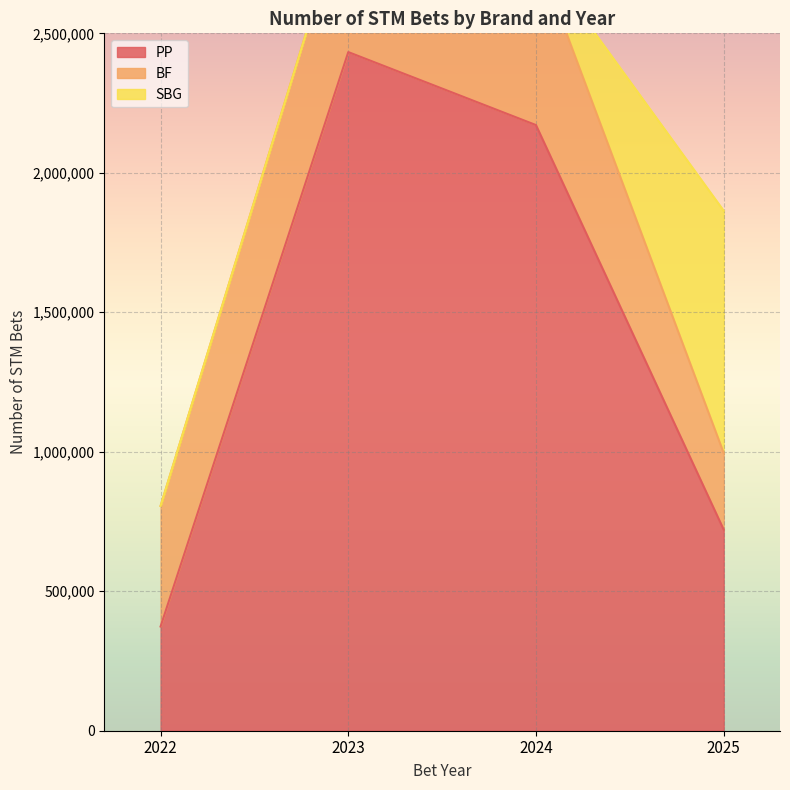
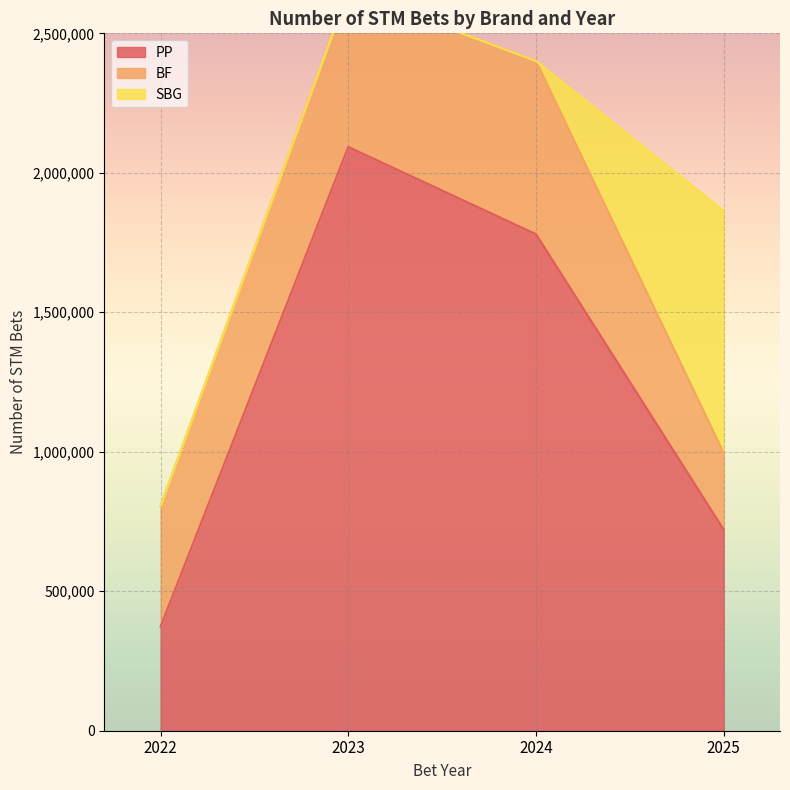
  {
    "PP": {
      "2022": "370,000",
-     "2023": "2,430,000",
-     "2024": "2,170,000",
+     "2023": "2,090,000",
+     "2024": "1,780,000",
      "2025": "720,000"
    },
    "BF": {
      "2025": "270,000"
    },
    "SBG": {
      "2025": "870,000"
    }
  }
